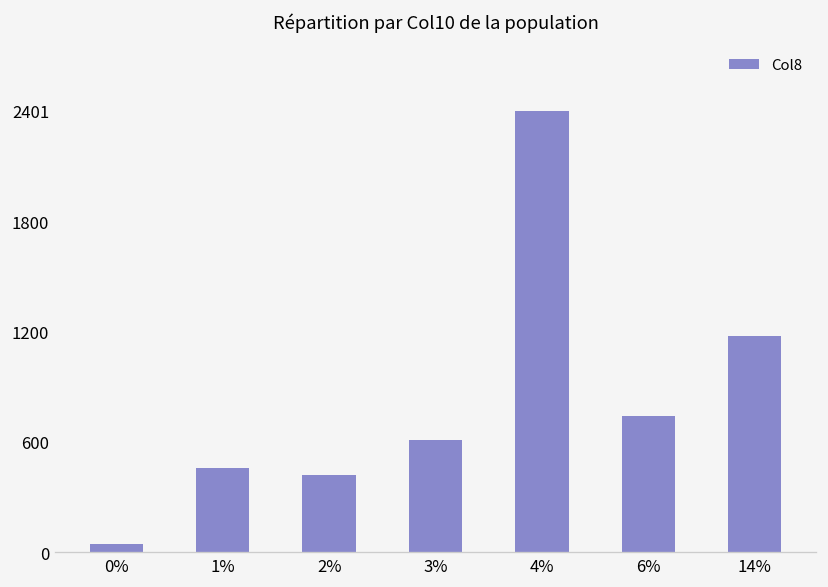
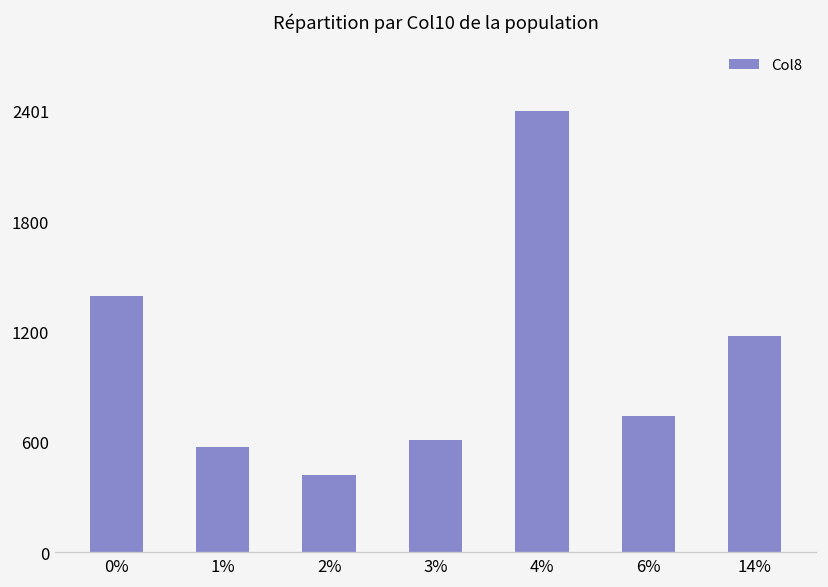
  {
-   "0%": 40,
-   "1%": 460,
+   "0%": 1390,
+   "1%": 570,
    "2%": 420,
    "3%": 610,
    "4%": 2400,
    "6%": 740,
    "14%": 1180
  }
